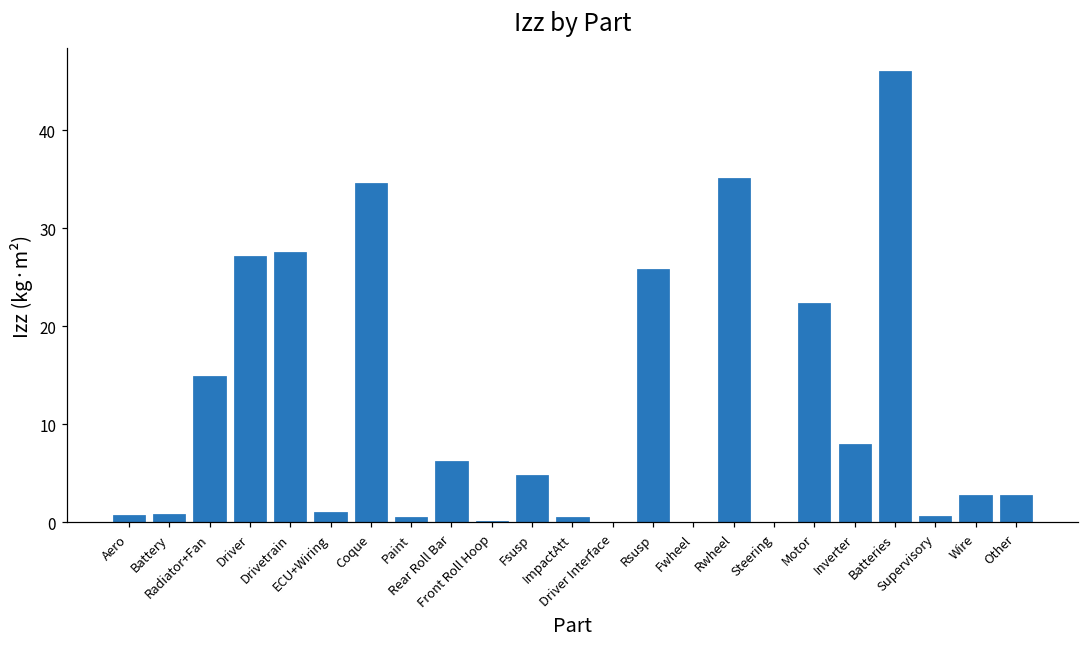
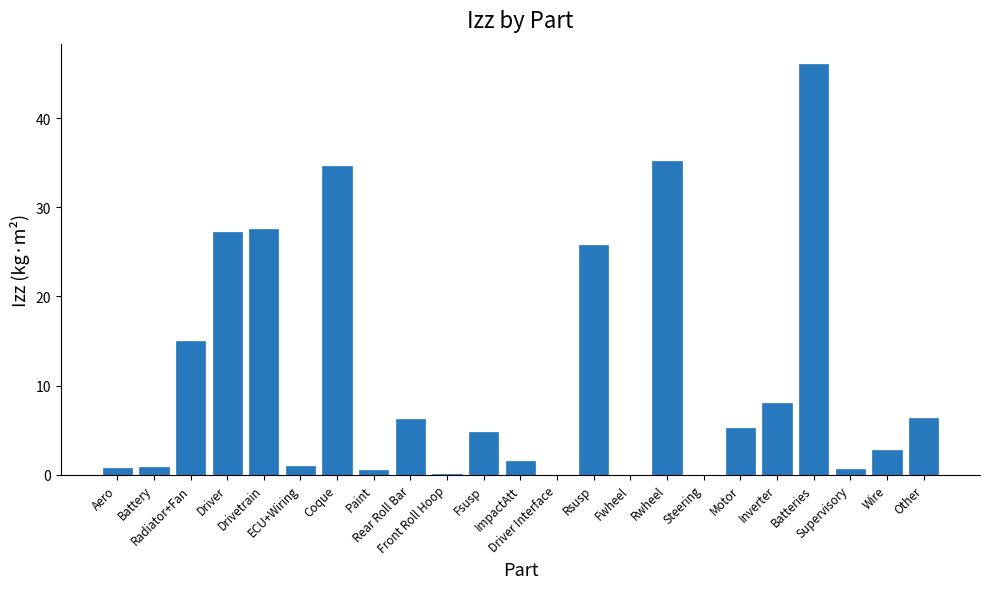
  {
    "Aero": 1,
    "Battery": 1,
    "Radiator+Fan": 15,
    "Driver": 27,
    "Drivetrain": 28,
    "ECU+Wiring": 1,
    "Coque": 35,
    "Paint": 1,
    "Rear Roll Bar": 6,
    "Fsusp": 5,
-   "ImpactAtt": 0.5,
+   "ImpactAtt": 1.5,
    "Rsusp": 26,
    "Fwheel": 0,
    "Rwheel": 35,
-   "Motor": 22,
+   "Motor": 5,
    "Inverter": 8,
    "Batteries": 46,
    "Supervisory": 1,
    "Wire": 3,
-   "Other": 3
+   "Other": 6
  }
